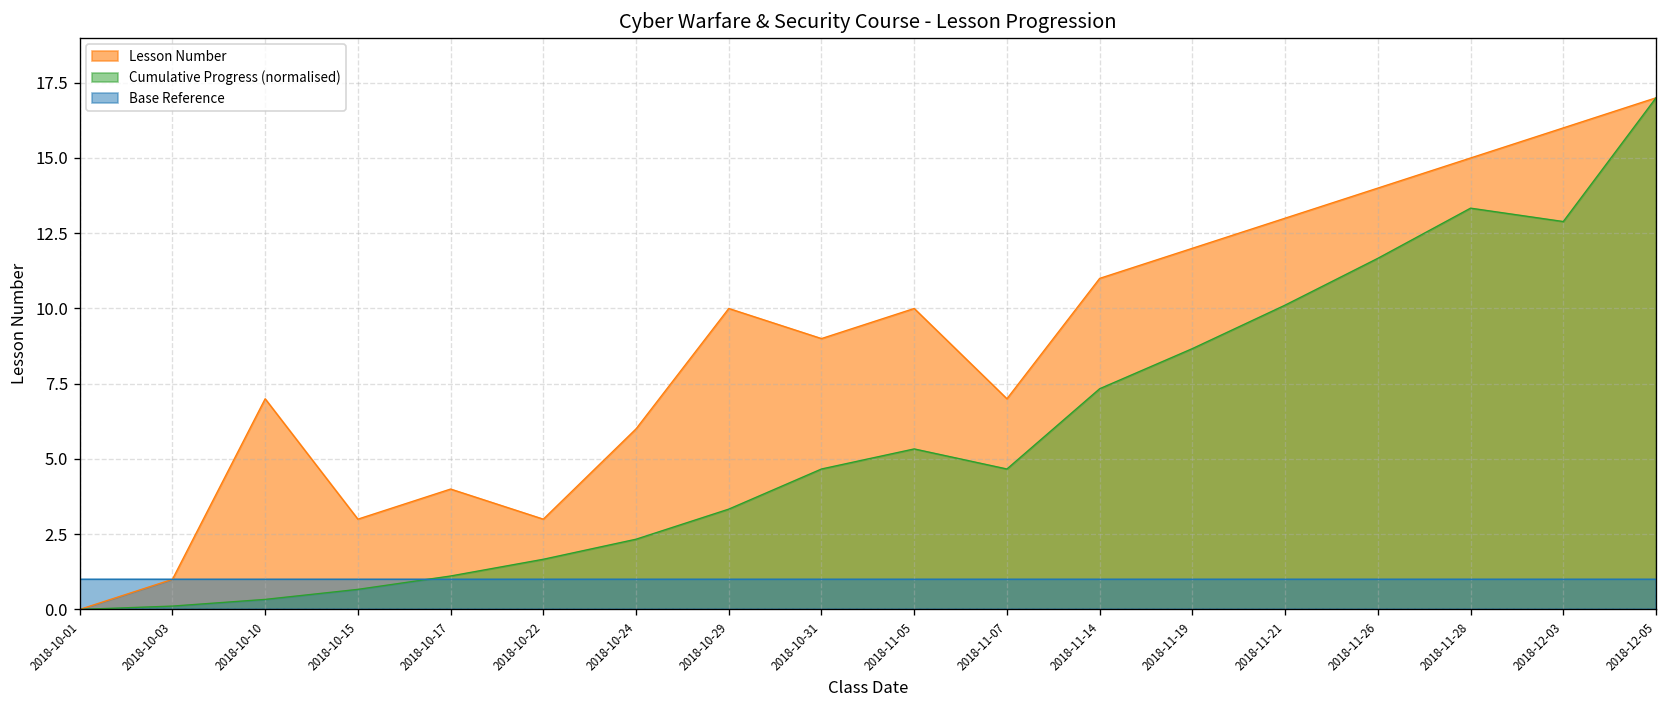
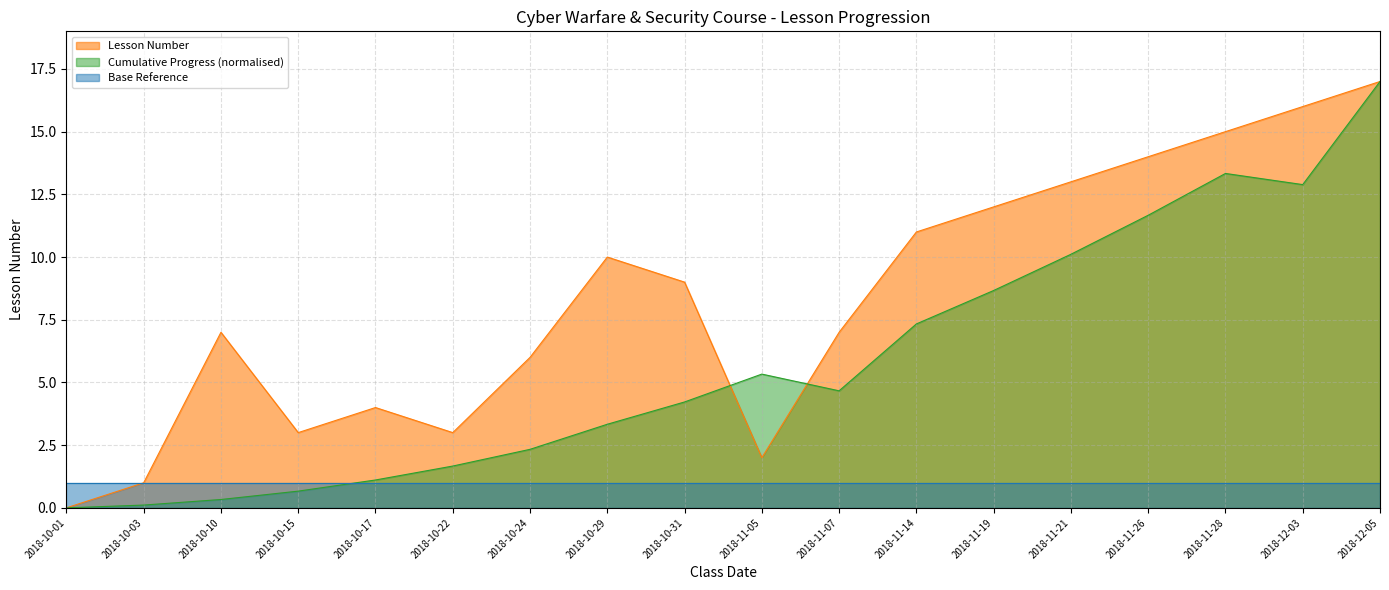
  {
    "Lesson Number": {
      "2018-10-10": 7,
      "2018-10-15": 3,
      "2018-10-17": 4,
      "2018-10-22": 3,
      "2018-10-24": 6,
      "2018-10-29": 10,
      "2018-10-31": 9,
-     "2018-11-05": 10,
+     "2018-11-05": 2,
      "2018-11-07": 7,
      "2018-11-14": 11,
      "2018-11-19": 12,
      "2018-11-21": 13,
      "2018-11-26": 14,
      "2018-11-28": 15,
      "2018-12-03": 16
    },
    "Cumulative Progress (normalised)": {
      "2018-10-03": 0.1,
      "2018-10-10": 0.3,
      "2018-10-15": 0.7,
      "2018-10-17": 1.1,
      "2018-10-22": 1.7,
      "2018-10-24": 2.3,
      "2018-10-29": 3.3,
-     "2018-10-31": 4.7,
+     "2018-10-31": 4.2,
      "2018-11-05": 5.3,
      "2018-11-07": 4.7,
      "2018-11-14": 7.3,
      "2018-11-19": 8.7,
      "2018-11-21": 10.1,
      "2018-11-26": 11.7,
      "2018-11-28": 13.3,
      "2018-12-03": 12.9
    },
    "Base Reference": {
      "2018-10-01": 1.0,
      "2018-10-10": 1.0,
      "2018-10-15": 1.0,
      "2018-10-17": 1.0,
      "2018-10-22": 1.0,
      "2018-10-24": 1.0,
      "2018-10-29": 1.0,
      "2018-10-31": 1.0,
      "2018-11-05": 1.0,
      "2018-11-07": 1.0,
      "2018-11-14": 1.0,
      "2018-11-19": 1.0,
      "2018-11-21": 1.0,
      "2018-11-26": 1.0,
      "2018-11-28": 1.0,
      "2018-12-03": 1.0,
      "2018-12-05": 1.0
    }
  }
